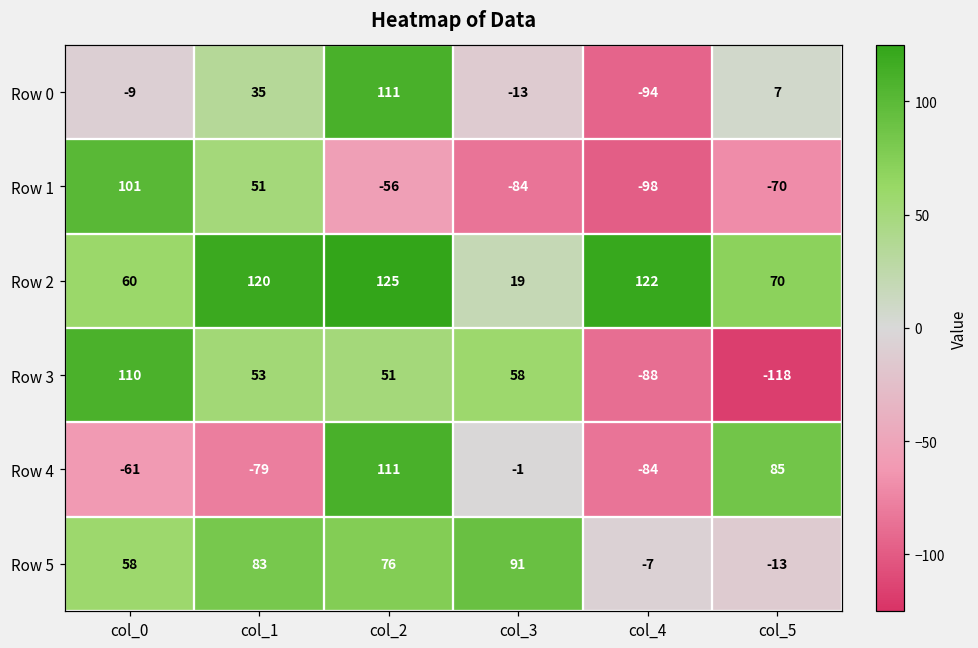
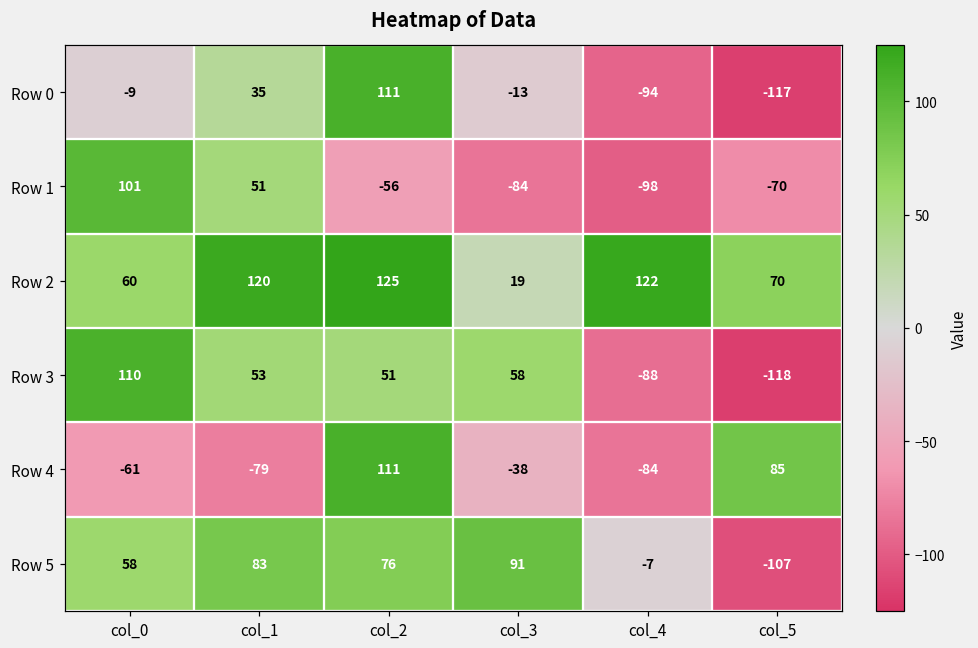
  {
    "Row 0": {
      "col_0": -9,
      "col_1": 35,
      "col_2": 111,
      "col_3": -13,
      "col_4": -94,
-     "col_5": 7
+     "col_5": -117
    },
    "Row 1": {
      "col_0": 101,
      "col_1": 51,
      "col_2": -56,
      "col_3": -84,
      "col_4": -98,
      "col_5": -70
    },
    "Row 2": {
      "col_0": 60,
      "col_1": 120,
      "col_2": 125,
      "col_3": 19,
      "col_4": 122,
      "col_5": 70
    },
    "Row 3": {
      "col_0": 110,
      "col_1": 53,
      "col_2": 51,
      "col_3": 58,
      "col_4": -88,
      "col_5": -118
    },
    "Row 4": {
      "col_0": -61,
      "col_1": -79,
      "col_2": 111,
-     "col_3": -1,
+     "col_3": -38,
      "col_4": -84,
      "col_5": 85
    },
    "Row 5": {
      "col_0": 58,
      "col_1": 83,
      "col_2": 76,
      "col_3": 91,
      "col_4": -7,
-     "col_5": -13
+     "col_5": -107
    }
  }
